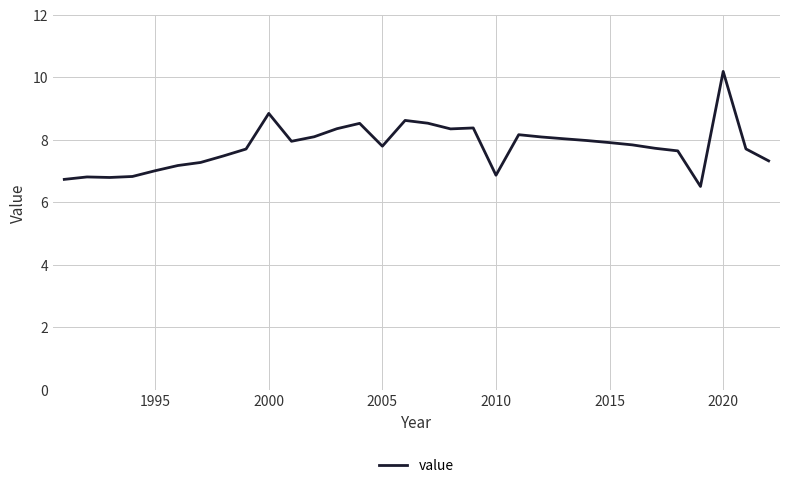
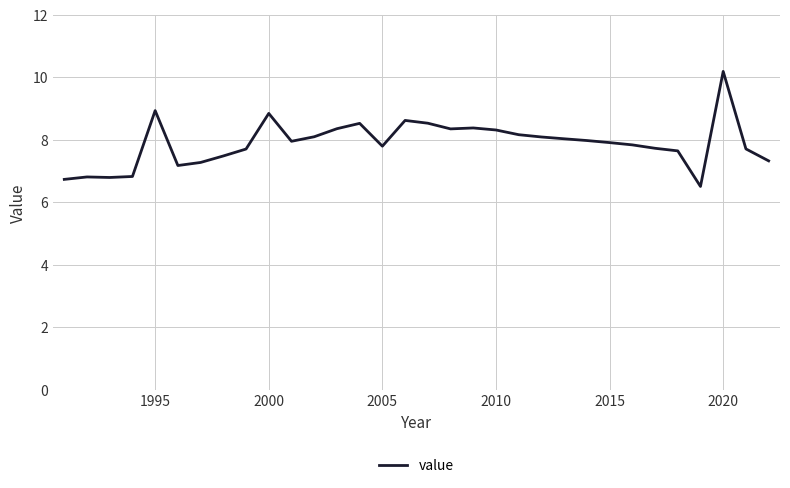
  {
-   "1995": 7.0,
+   "1995": 8.9,
    "2000": 8.9,
    "2005": 7.8,
-   "2010": 6.9,
+   "2010": 8.3,
    "2015": 7.9,
    "2020": 10.2
  }
